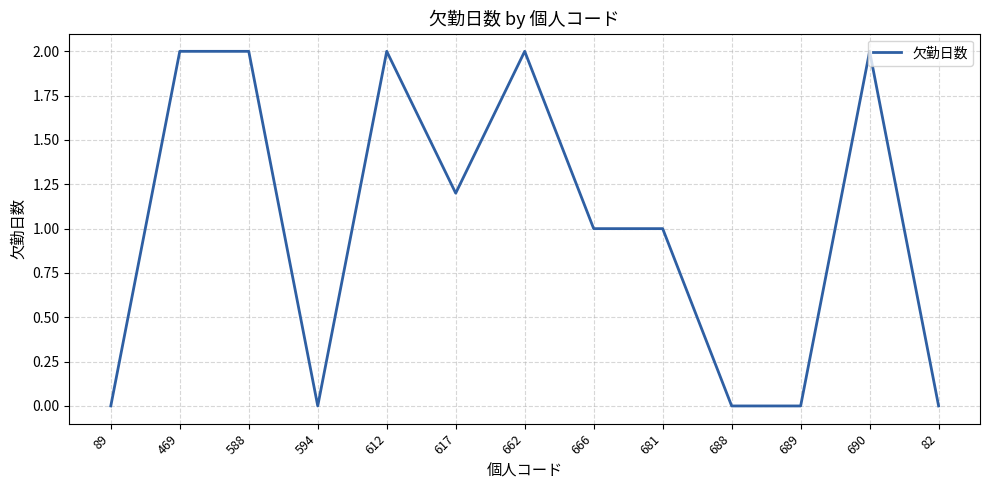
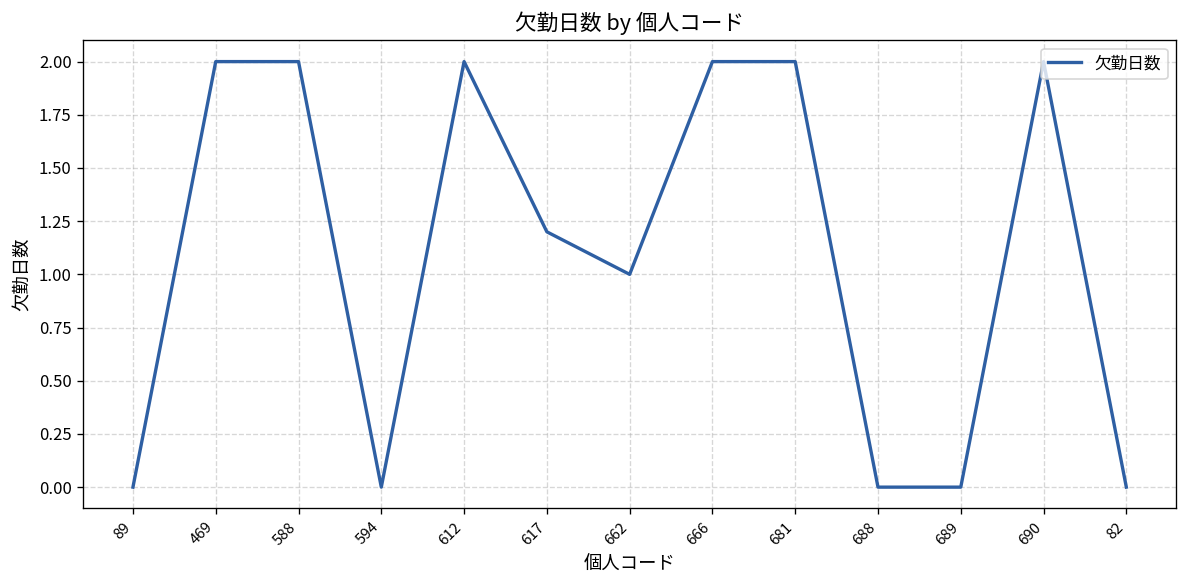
  {
    "89": 0,
    "469": 2,
    "588": 2,
    "594": 0,
    "612": 2,
    "617": 1.20,
-   "662": 2,
-   "666": 1,
-   "681": 1,
+   "662": 1,
+   "666": 2,
+   "681": 2,
    "688": 0,
    "689": 0,
    "82": 0
  }
